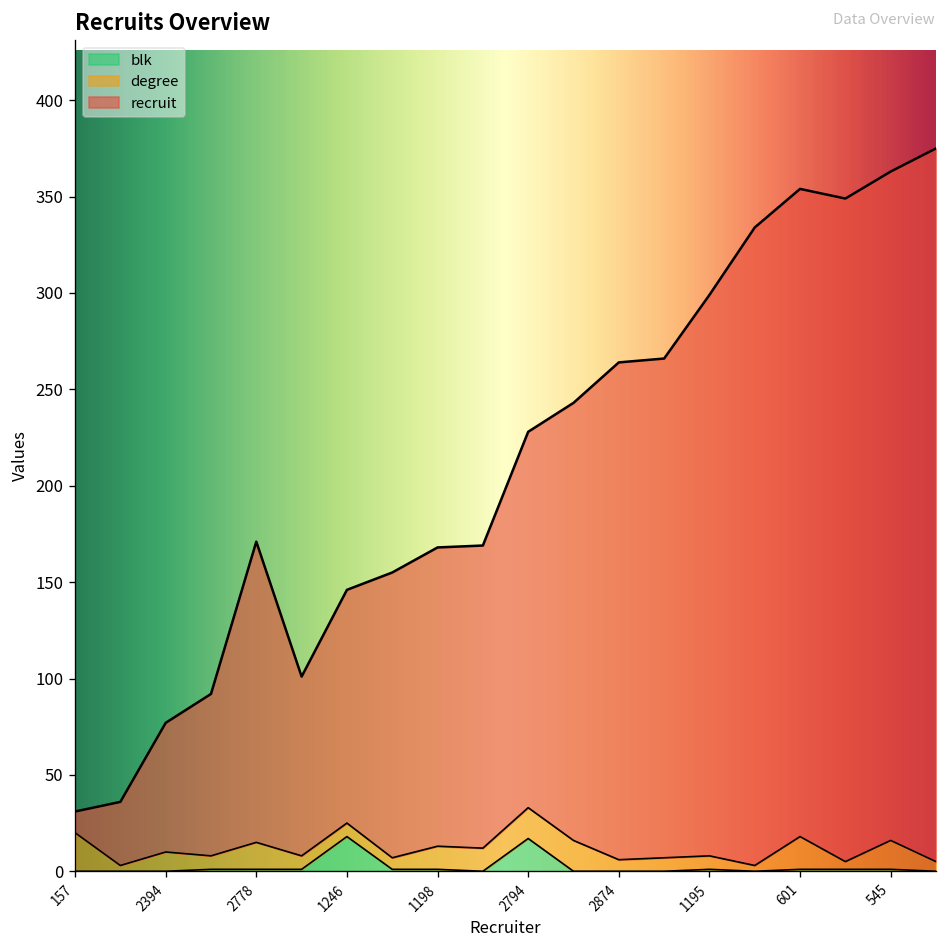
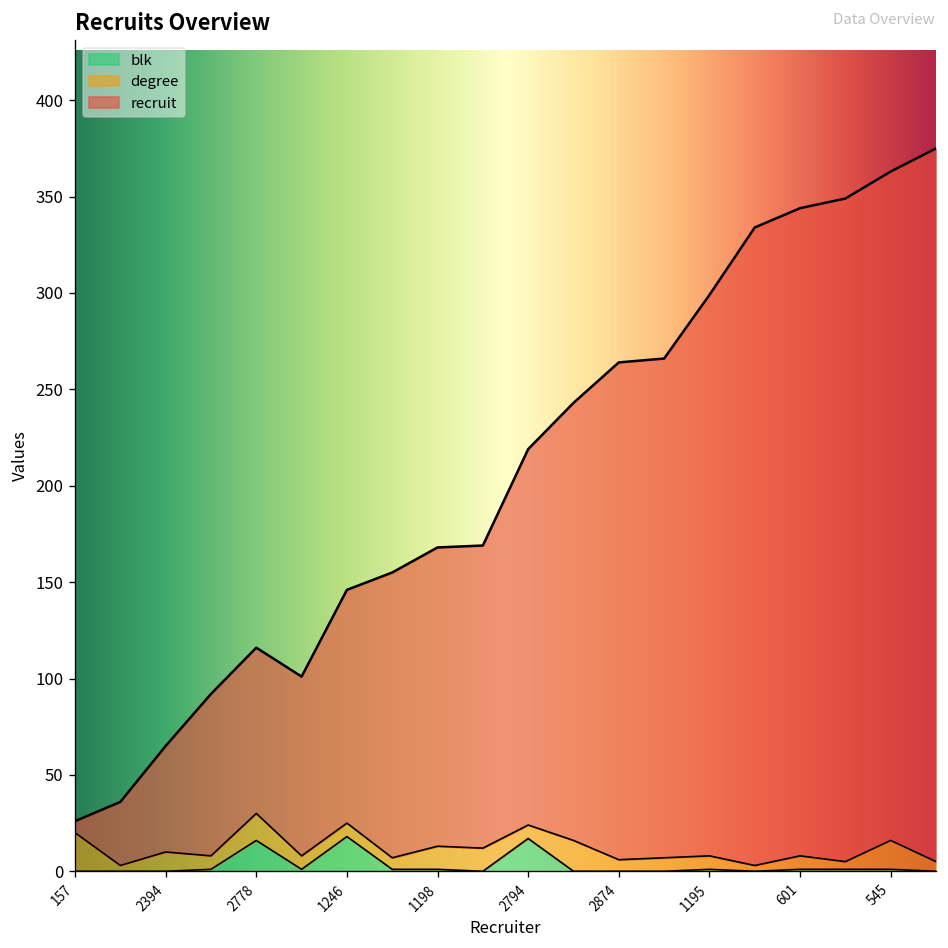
  {
    "blk": {
      "157": 0,
      "2394": 0,
-     "2778": 1,
+     "2778": 16,
      "1246": 18,
      "1198": 1,
      "2794": 17,
      "2874": 0,
      "1195": 1,
      "601": 1,
      "545": 1
    },
    "degree": {
      "157": 20,
      "2394": 10,
      "2778": 14,
      "1246": 7,
      "1198": 12,
-     "2794": 16,
+     "2794": 7,
      "2874": 6,
      "1195": 7,
-     "601": 17,
+     "601": 7,
      "545": 15
    },
    "recruit": {
-     "157": 11,
-     "2394": 67,
-     "2778": 156,
+     "157": 6,
+     "2394": 55,
+     "2778": 86,
      "1246": 121,
      "1198": 155,
      "2794": 195,
      "2874": 258,
      "1195": 291,
      "601": 336,
      "545": 347
    }
  }
